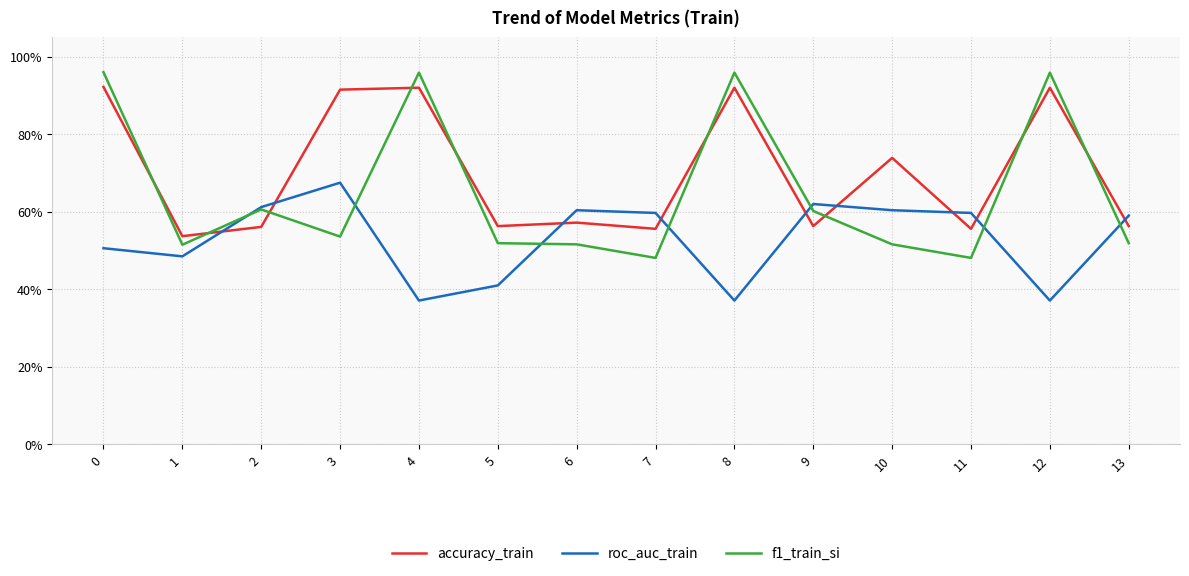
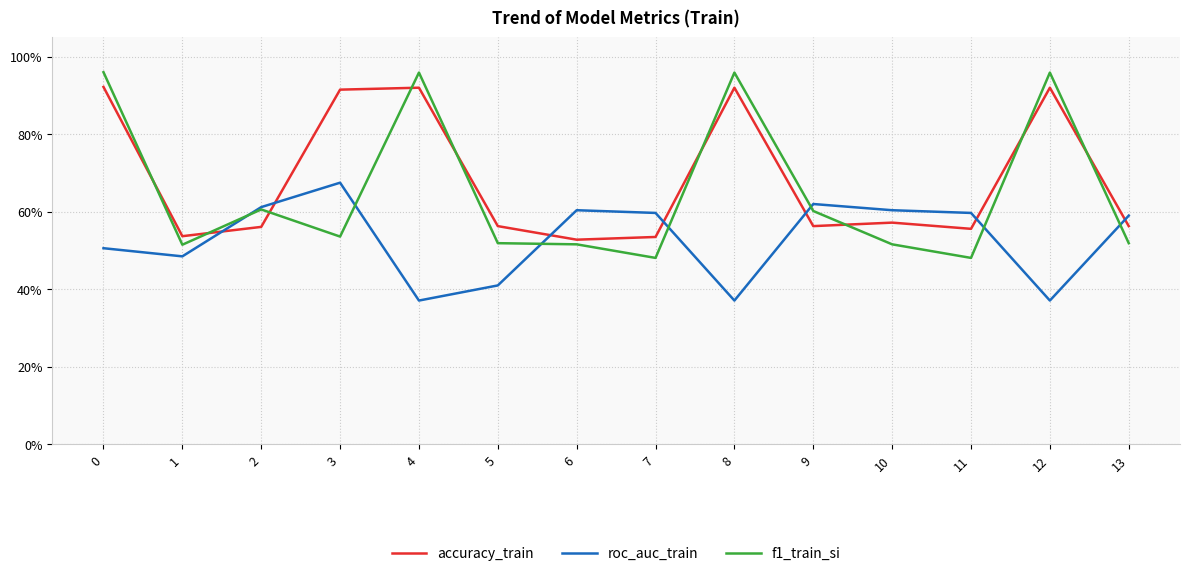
  {
    "accuracy_train": {
      "0": "92%",
      "1": "54%",
      "2": "56%",
      "3": "92%",
      "4": "92%",
      "5": "56%",
-     "6": "57%",
-     "7": "56%",
+     "6": "53%",
+     "7": "54%",
      "8": "92%",
      "9": "56%",
-     "10": "74%",
+     "10": "57%",
      "11": "56%",
      "12": "92%",
      "13": "56%"
    },
    "roc_auc_train": {
      "0": "51%",
      "1": "49%",
      "3": "68%",
      "4": "37%",
      "5": "41%",
      "6": "60%",
      "7": "60%",
      "8": "37%",
      "9": "62%",
      "10": "60%",
      "11": "60%",
      "12": "37%",
      "13": "59%"
    },
    "f1_train_si": {
      "0": "96%",
      "1": "52%",
      "3": "54%",
      "4": "96%",
      "5": "52%",
      "6": "52%",
      "7": "48%",
      "8": "96%",
      "9": "60%",
      "10": "52%",
      "11": "48%",
      "12": "96%",
      "13": "52%"
    }
  }
